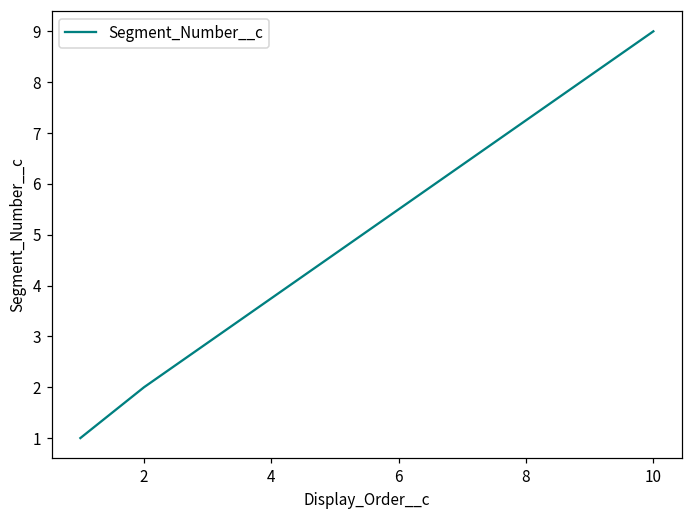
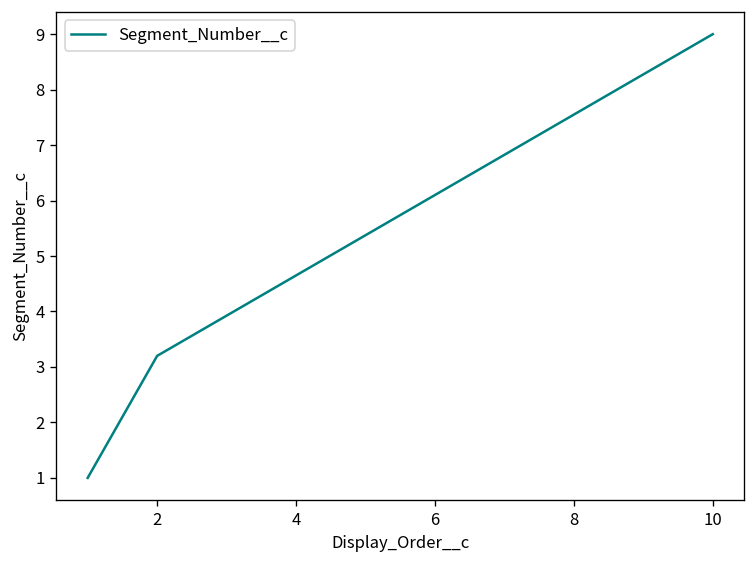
  {
-   "2": 2.0,
+   "2": 3.2,
    "10": 9.0
  }
